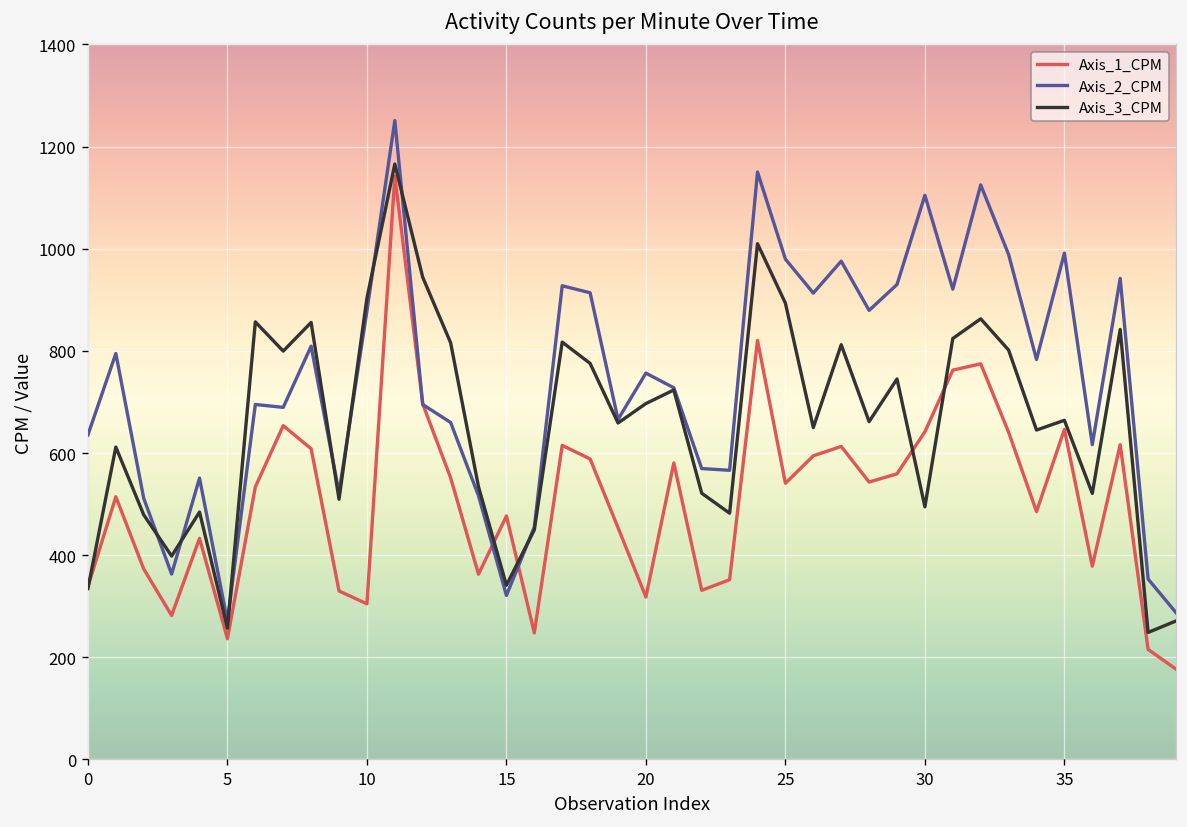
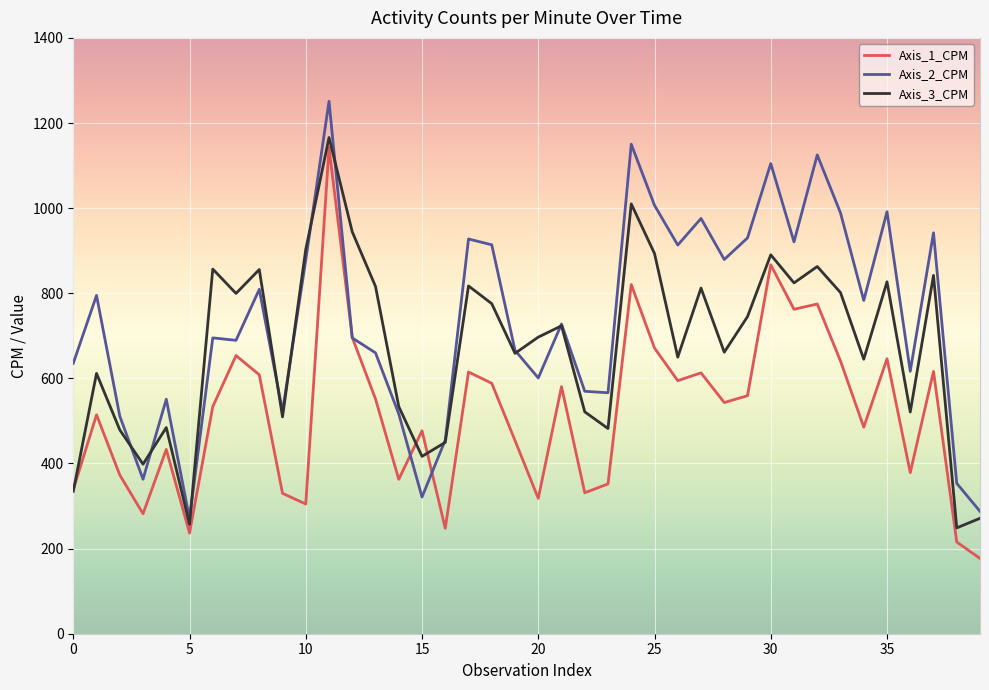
  {
    "Axis_1_CPM": {
      "5": 240,
      "10": 300,
      "15": 480,
      "20": 320,
-     "25": 540,
-     "30": 640,
+     "25": 670,
+     "30": 870,
      "35": 650
    },
    "Axis_2_CPM": {
      "0": 640,
      "5": 270,
      "10": 880,
      "15": 320,
-     "20": 760,
-     "25": 980,
+     "20": 600,
+     "25": 1010,
      "30": 1100,
      "35": 990
    },
    "Axis_3_CPM": {
      "5": 260,
      "10": 900,
-     "15": 340,
+     "15": 420,
      "20": 700,
      "25": 890,
-     "30": 490,
-     "35": 660
+     "30": 890,
+     "35": 830
    }
  }
